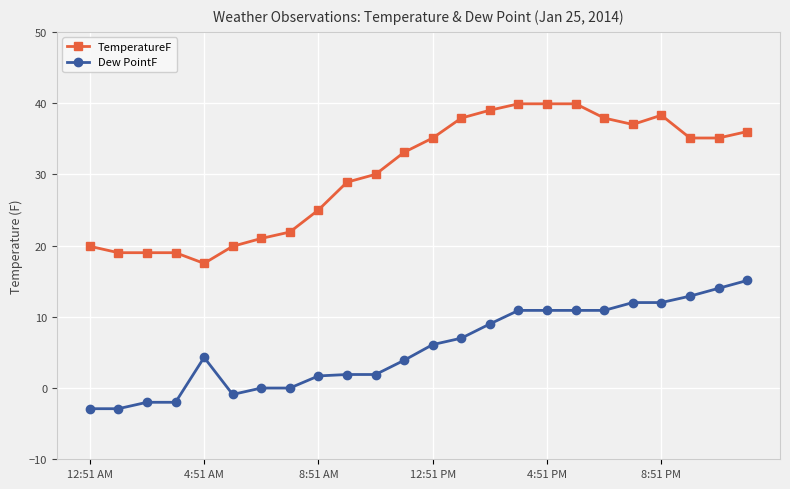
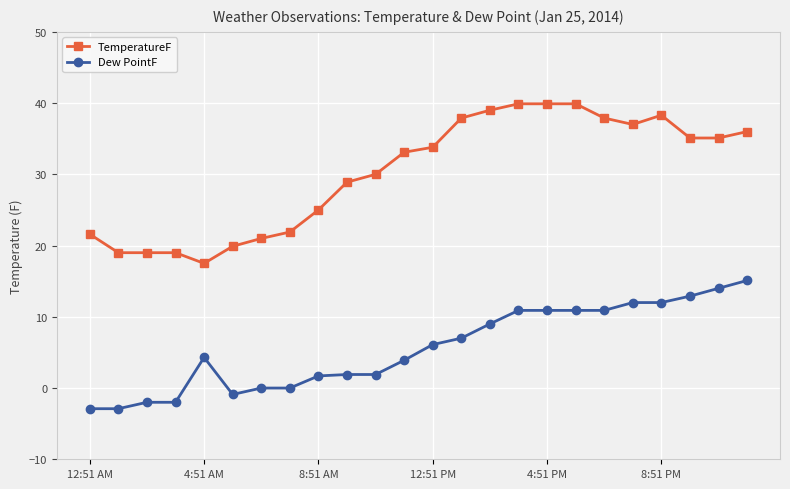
  {
    "TemperatureF": {
-     "12:51 AM": 20,
+     "12:51 AM": 22,
      "4:51 AM": 18,
      "8:51 AM": 25,
-     "12:51 PM": 35,
+     "12:51 PM": 34,
      "4:51 PM": 40,
      "8:51 PM": 38
    },
    "Dew PointF": {
      "12:51 AM": -3,
      "4:51 AM": 4,
      "8:51 AM": 2,
      "12:51 PM": 6,
      "4:51 PM": 11,
      "8:51 PM": 12
    }
  }
